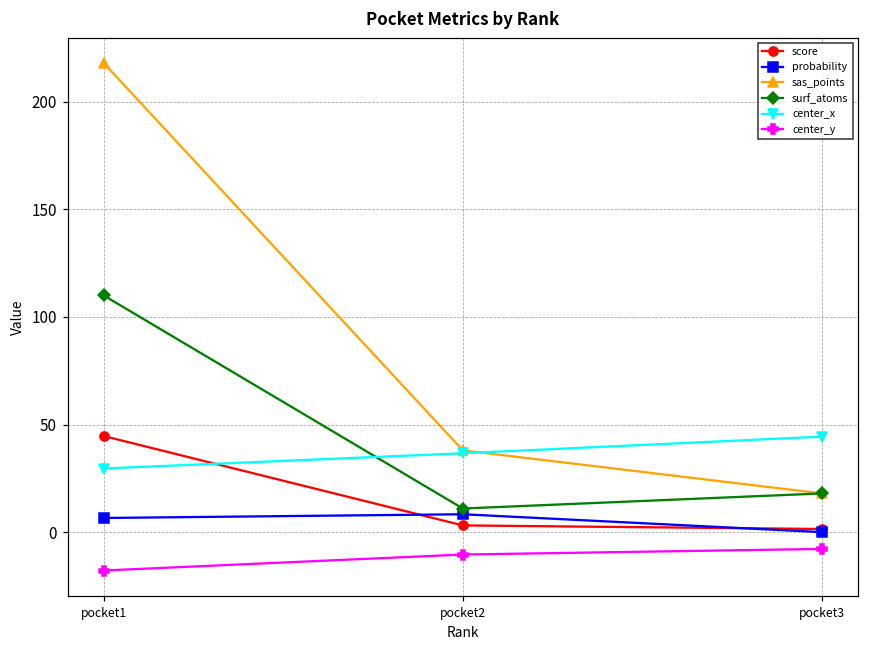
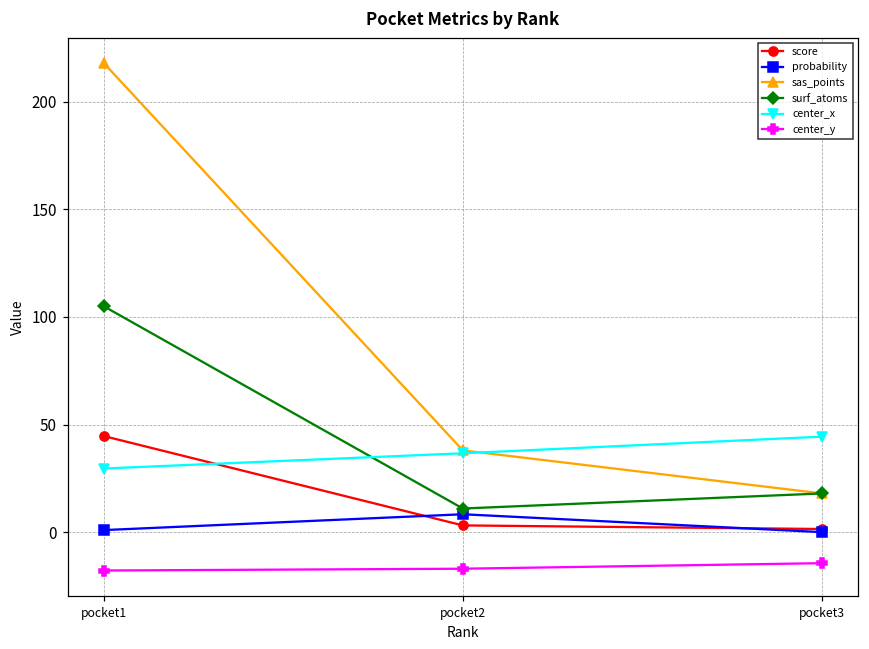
  {
    "score": {
      "pocket1": 45,
      "pocket2": 3,
      "pocket3": 1
    },
    "probability": {
-     "pocket1": 7,
+     "pocket1": 1,
      "pocket2": 8,
      "pocket3": 0
    },
    "sas_points": {
      "pocket1": 218,
      "pocket2": 38
    },
    "surf_atoms": {
-     "pocket1": 110,
+     "pocket1": 105,
      "pocket2": 11
    },
    "center_x": {
      "pocket1": 30,
      "pocket2": 37,
      "pocket3": 44
    },
    "center_y": {
      "pocket1": -18,
-     "pocket2": -10,
-     "pocket3": -8
+     "pocket2": -17,
+     "pocket3": -14
    }
  }
